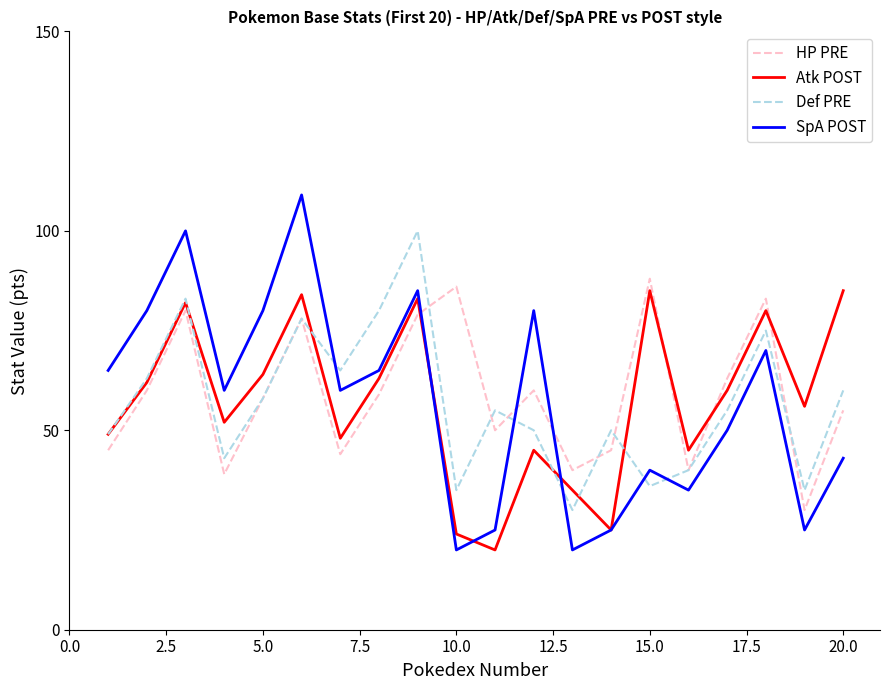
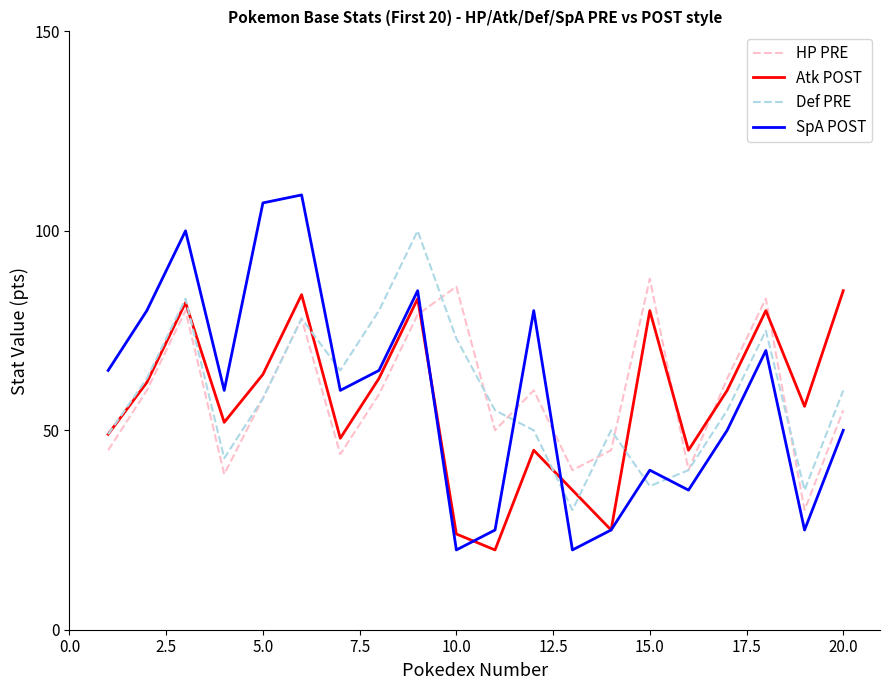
  {
    "HP PRE": {
      "10.0": 86,
      "15.0": 88,
      "20.0": 55
    },
    "Atk POST": {
      "5.0": 64,
      "10.0": 24,
-     "15.0": 85,
+     "15.0": 80,
      "20.0": 85
    },
    "Def PRE": {
-     "10.0": 35,
+     "10.0": 73,
      "15.0": 36,
      "20.0": 60
    },
    "SpA POST": {
-     "5.0": 80,
+     "5.0": 107,
      "10.0": 20,
      "15.0": 40,
-     "20.0": 43
+     "20.0": 50
    }
  }
